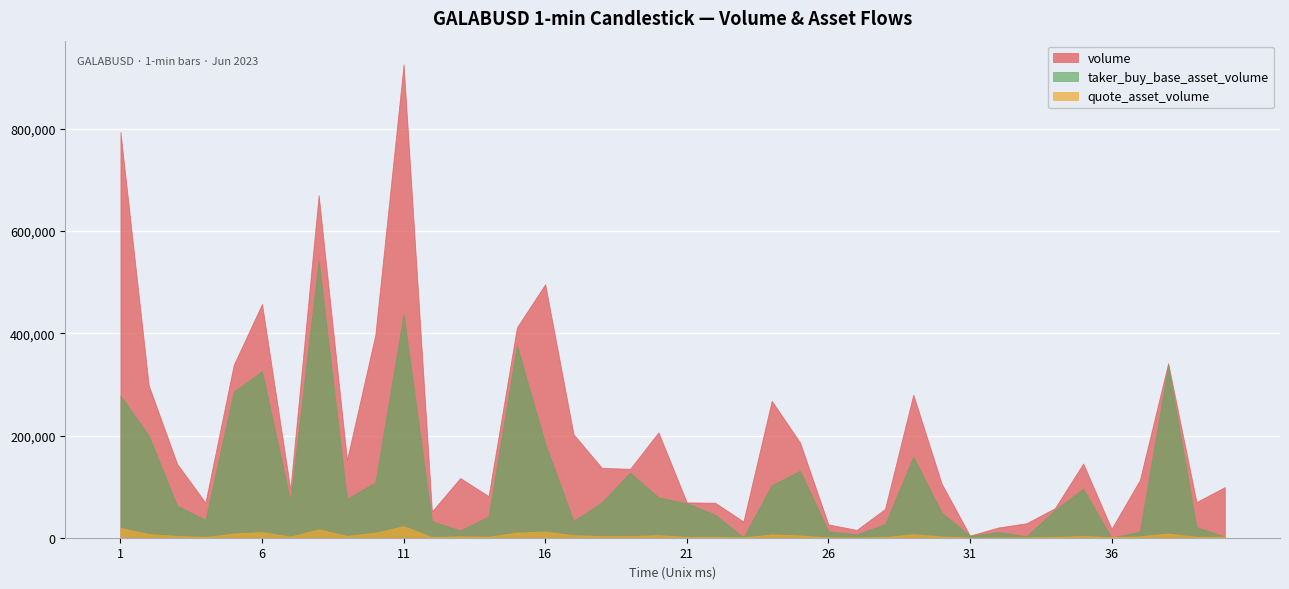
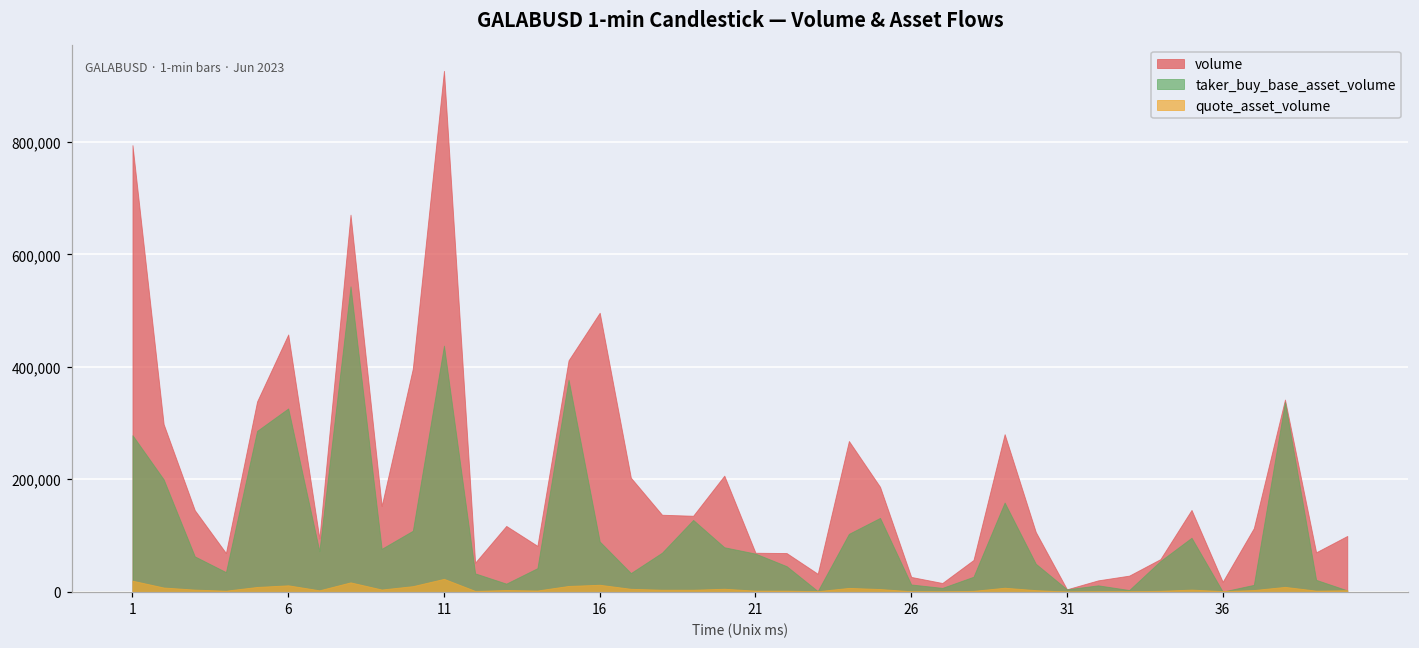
  {
    "volume": {
      "1": "790,000",
      "6": "460,000",
      "11": "930,000",
      "16": "500,000",
      "26": "30,000",
      "36": "20,000"
    },
    "taker_buy_base_asset_volume": {
      "1": "280,000",
      "6": "330,000",
      "11": "440,000",
-     "16": "180,000",
+     "16": "90,000",
      "26": "10,000"
    },
    "quote_asset_volume": {
      "1": "20,000",
      "6": "10,000",
      "11": "20,000",
      "16": "10,000"
    }
  }
